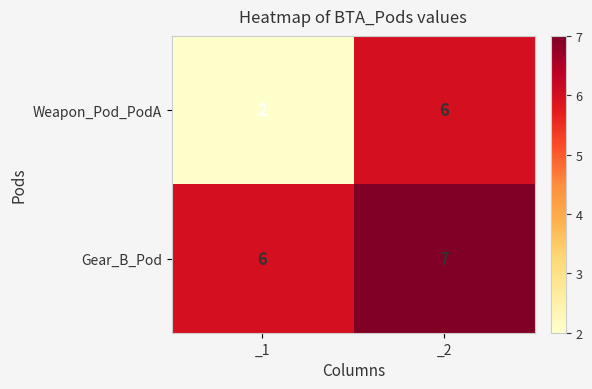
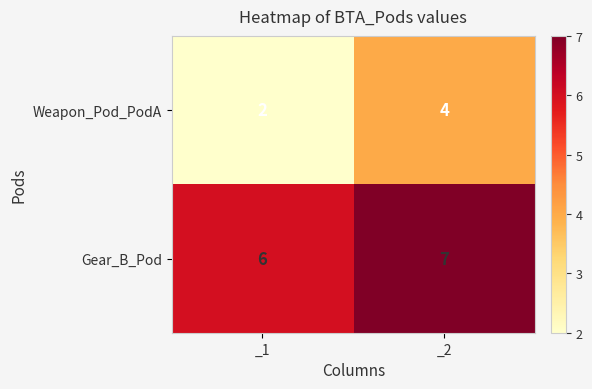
  {
    "Weapon_Pod_PodA": {
      "_1": 2,
-     "_2": 6
+     "_2": 4
    },
    "Gear_B_Pod": {
      "_1": 6,
      "_2": 7
    }
  }
